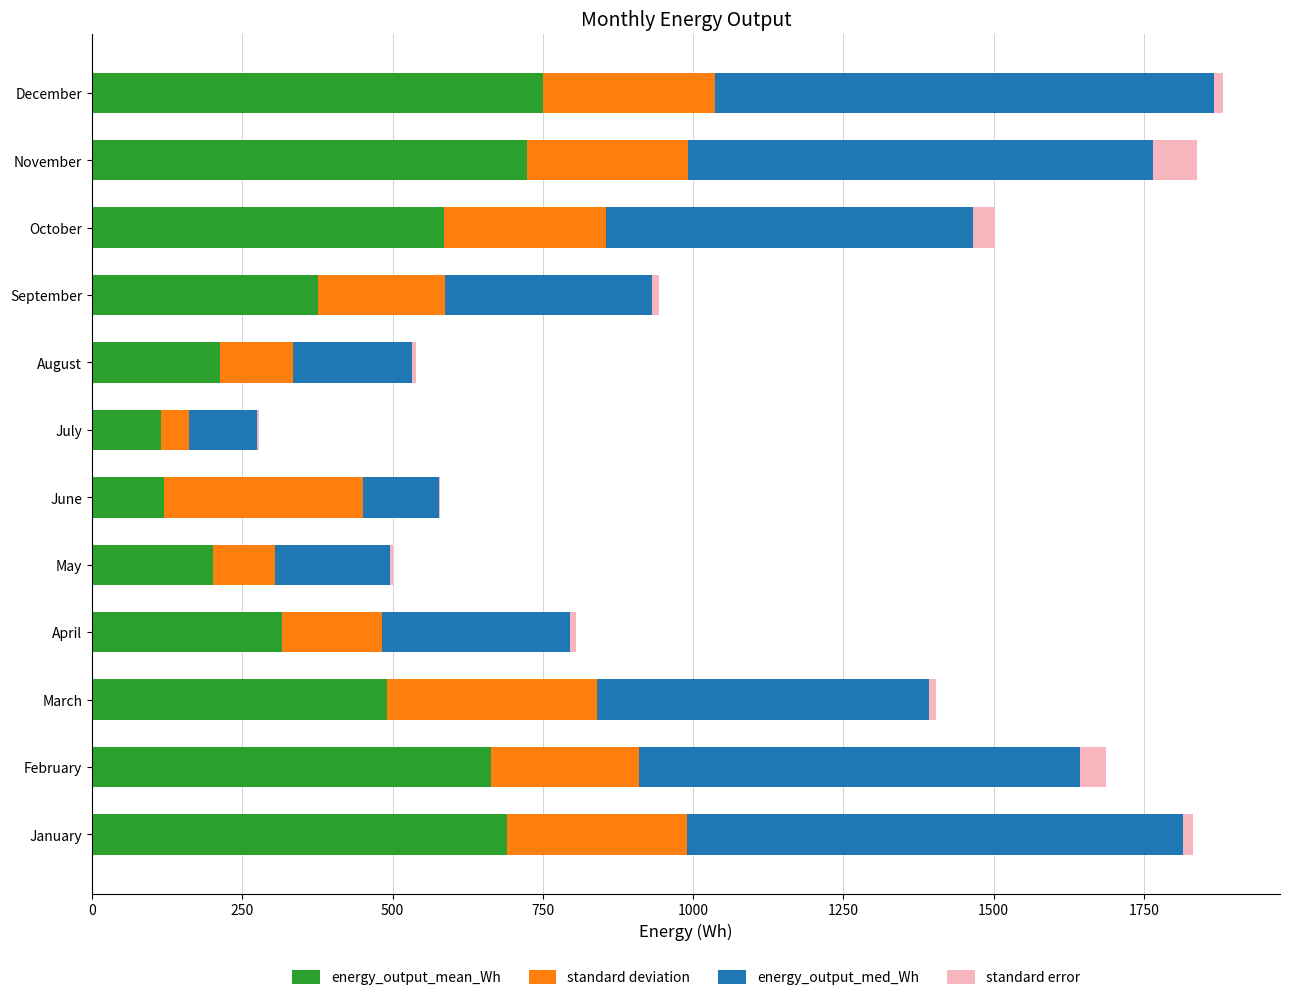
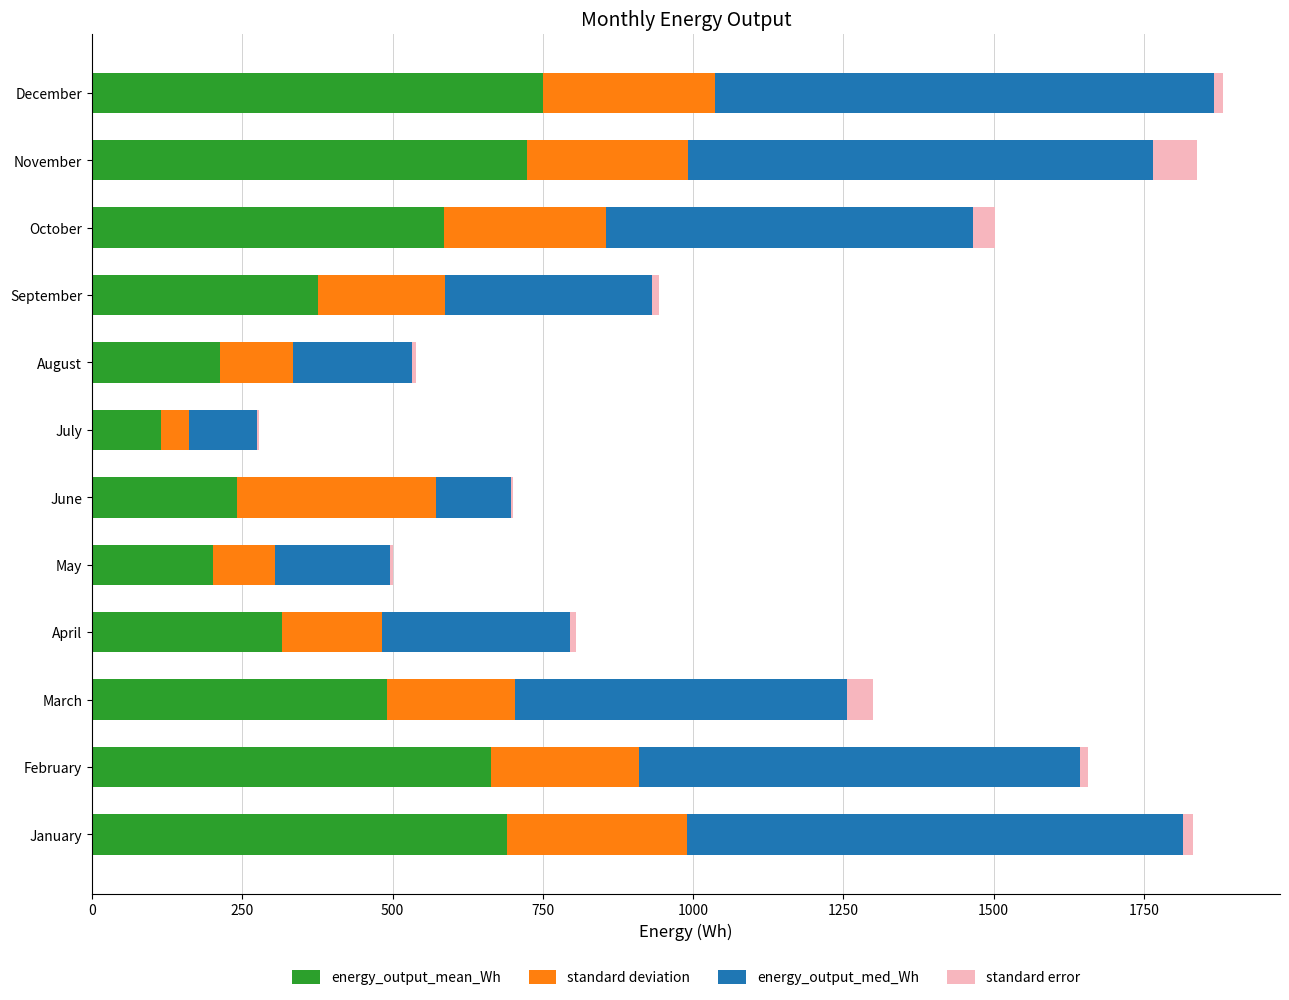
  {
    "energy_output_mean_Wh": {
      "December": 750,
      "November": 720,
      "October": 590,
      "September": 380,
      "August": 210,
      "July": 110,
-     "June": 120,
+     "June": 240,
      "May": 200,
      "April": 320,
      "March": 490,
      "February": 660,
      "January": 690
    },
    "standard deviation": {
      "December": 290,
      "November": 270,
      "October": 270,
      "September": 210,
      "August": 120,
      "July": 50,
      "June": 330,
      "May": 100,
      "April": 170,
-     "March": 350,
+     "March": 210,
      "February": 250,
      "January": 300
    },
    "energy_output_med_Wh": {
      "December": 830,
      "November": 770,
      "October": 610,
      "September": 340,
      "August": 200,
      "July": 110,
      "June": 130,
      "May": 190,
      "April": 310,
      "March": 550,
      "February": 730,
      "January": 830
    },
    "standard error": {
      "December": 20,
      "November": 70,
      "October": 40,
      "September": 10,
      "August": 10,
      "May": 10,
      "April": 10,
-     "March": 10,
-     "February": 40,
+     "March": 40,
+     "February": 10,
      "January": 20
    }
  }
